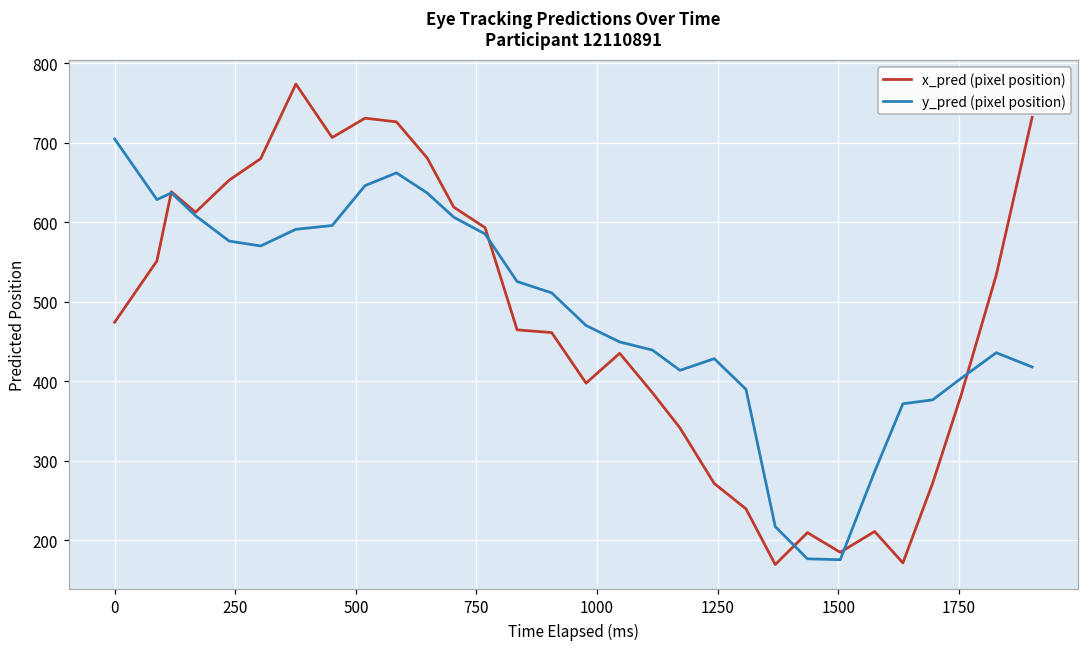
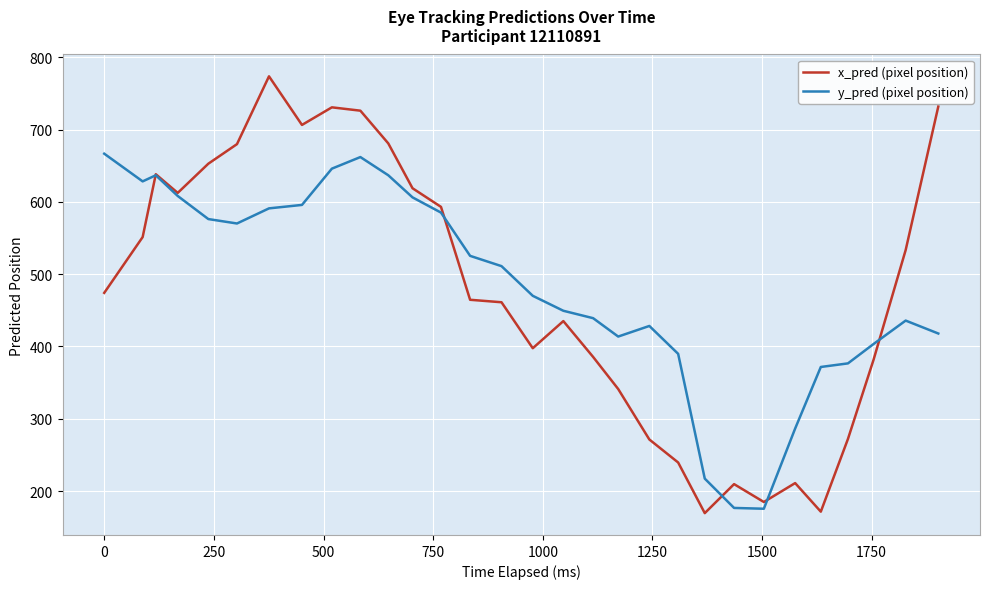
  {
    "x_pred (pixel position)": {
      "0": 470
    },
    "y_pred (pixel position)": {
-     "0": 700
+     "0": 670
    }
  }
